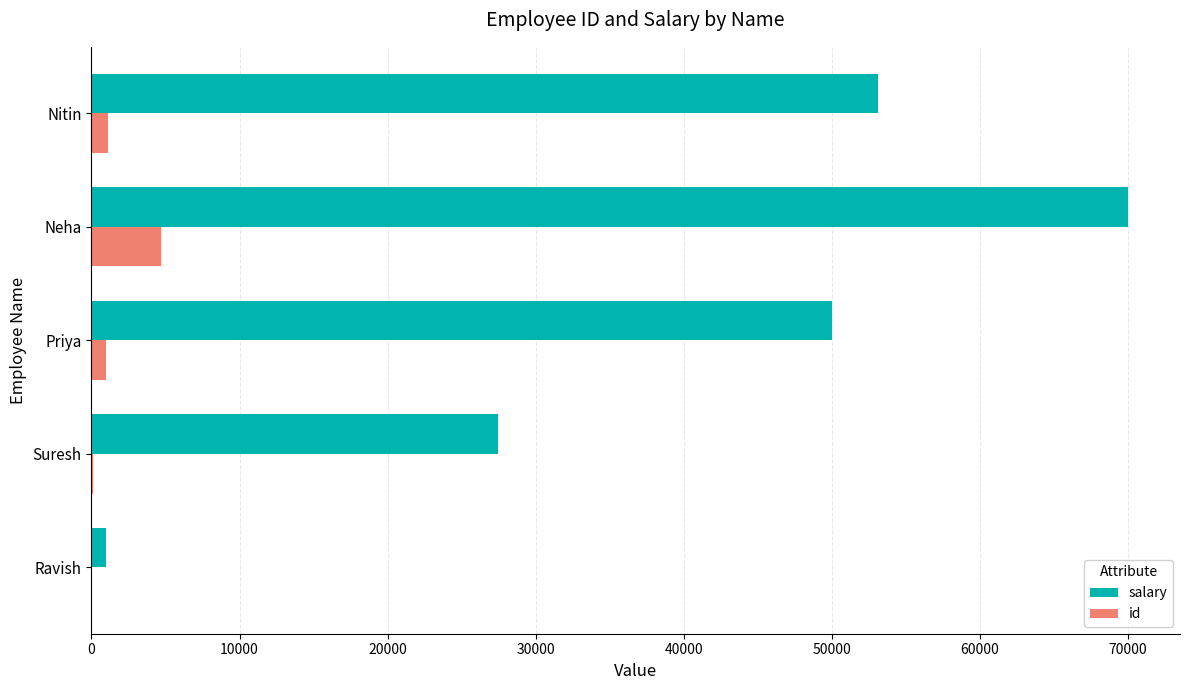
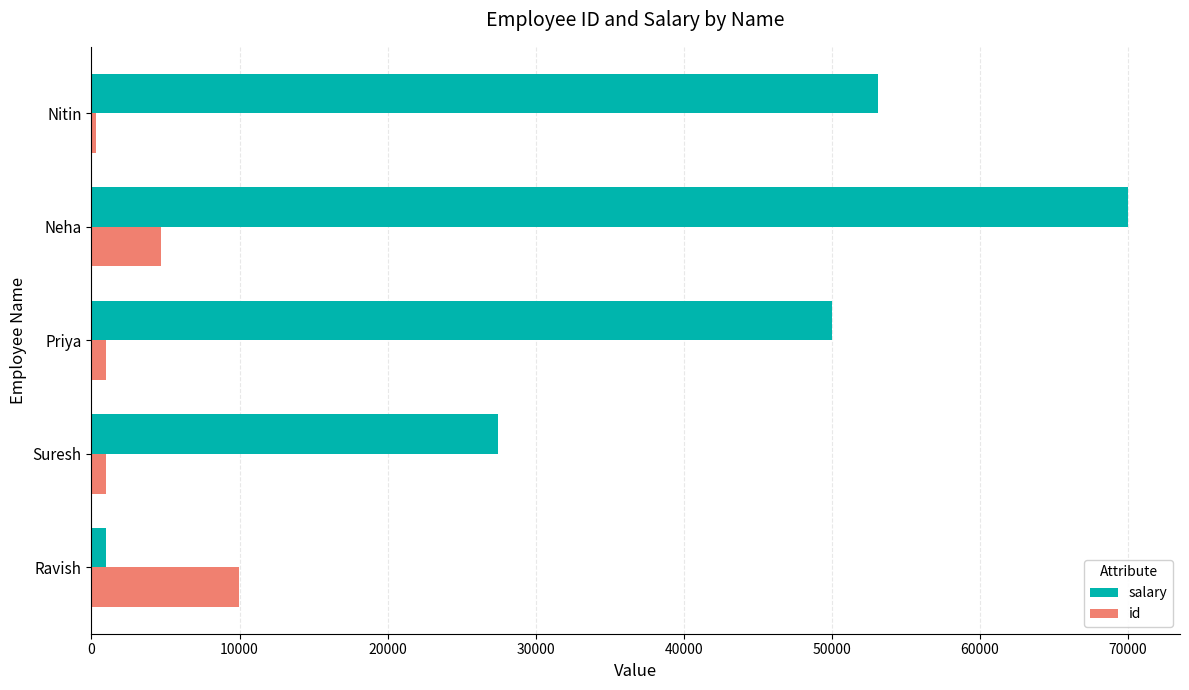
  {
    "salary": {
      "Nitin": 53100,
      "Neha": 70000,
      "Priya": 50000,
      "Suresh": 27500,
      "Ravish": 1000
    },
    "id": {
-     "Nitin": 1100,
+     "Nitin": 300,
      "Neha": 4700,
      "Priya": 1000,
-     "Suresh": 100,
-     "Ravish": 0
+     "Suresh": 1000,
+     "Ravish": 9900
    }
  }
